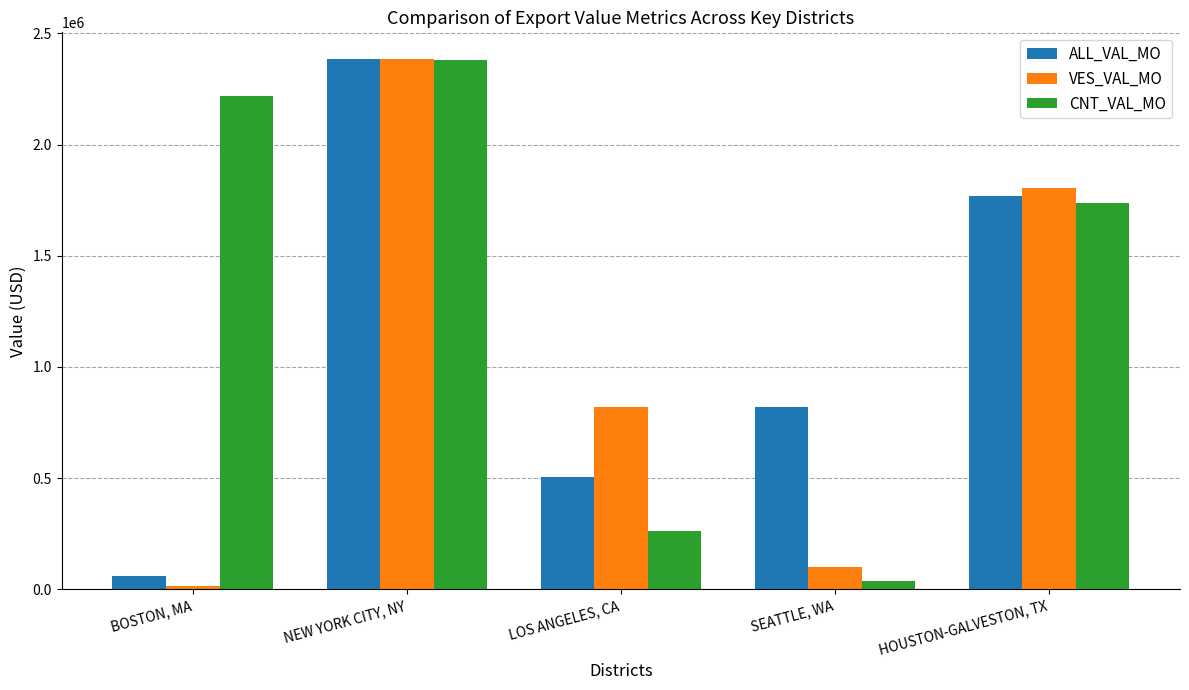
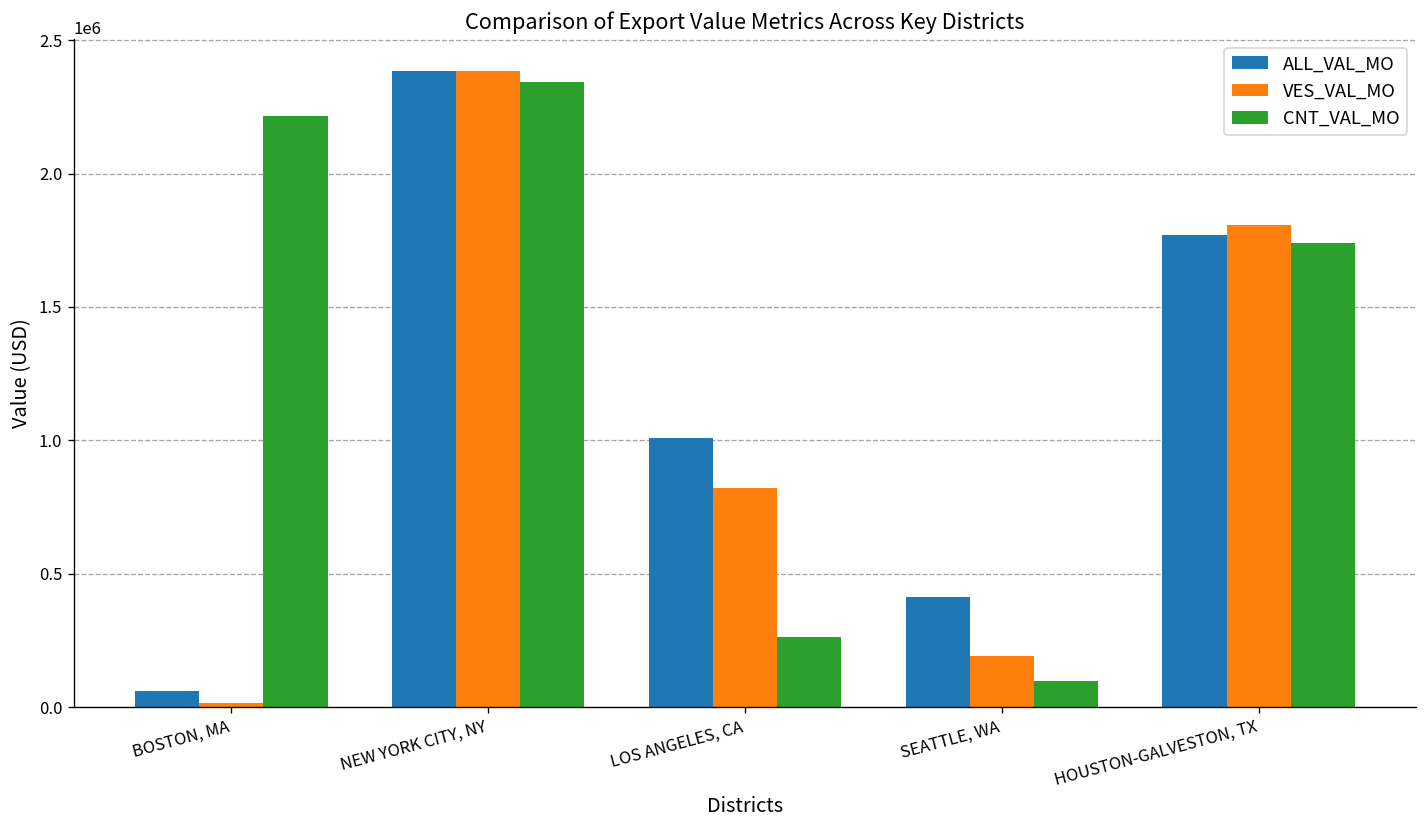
  {
    "ALL_VAL_MO": {
      "BOSTON, MA": 60000,
      "NEW YORK CITY, NY": 2390000,
-     "LOS ANGELES, CA": 510000,
-     "SEATTLE, WA": 820000,
+     "LOS ANGELES, CA": 1010000,
+     "SEATTLE, WA": 410000,
      "HOUSTON-GALVESTON, TX": 1770000
    },
    "VES_VAL_MO": {
      "BOSTON, MA": 10000,
      "NEW YORK CITY, NY": 2390000,
      "LOS ANGELES, CA": 820000,
-     "SEATTLE, WA": 100000,
+     "SEATTLE, WA": 190000,
      "HOUSTON-GALVESTON, TX": 1810000
    },
    "CNT_VAL_MO": {
      "BOSTON, MA": 2220000,
-     "NEW YORK CITY, NY": 2380000,
+     "NEW YORK CITY, NY": 2340000,
      "LOS ANGELES, CA": 260000,
-     "SEATTLE, WA": 40000,
+     "SEATTLE, WA": 100000,
      "HOUSTON-GALVESTON, TX": 1740000
    }
  }
